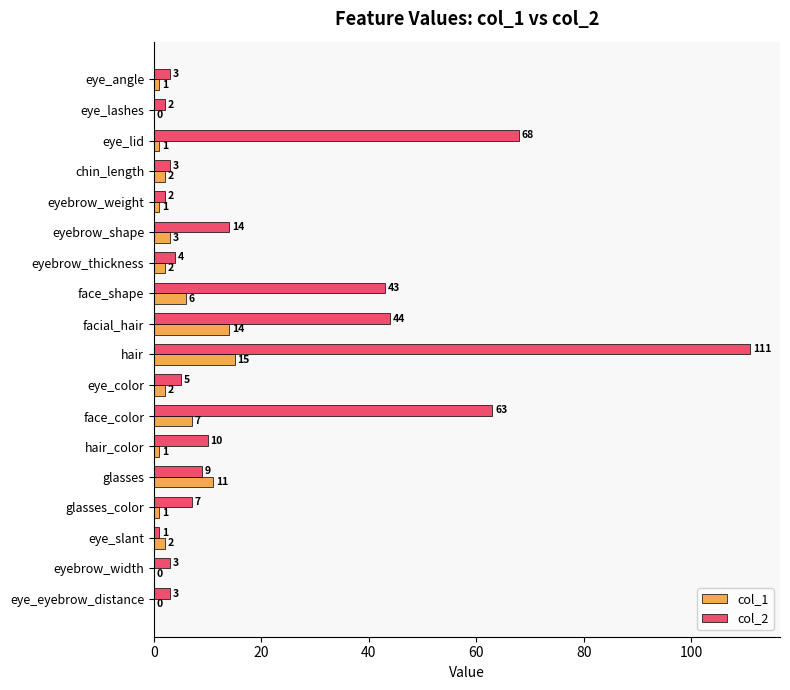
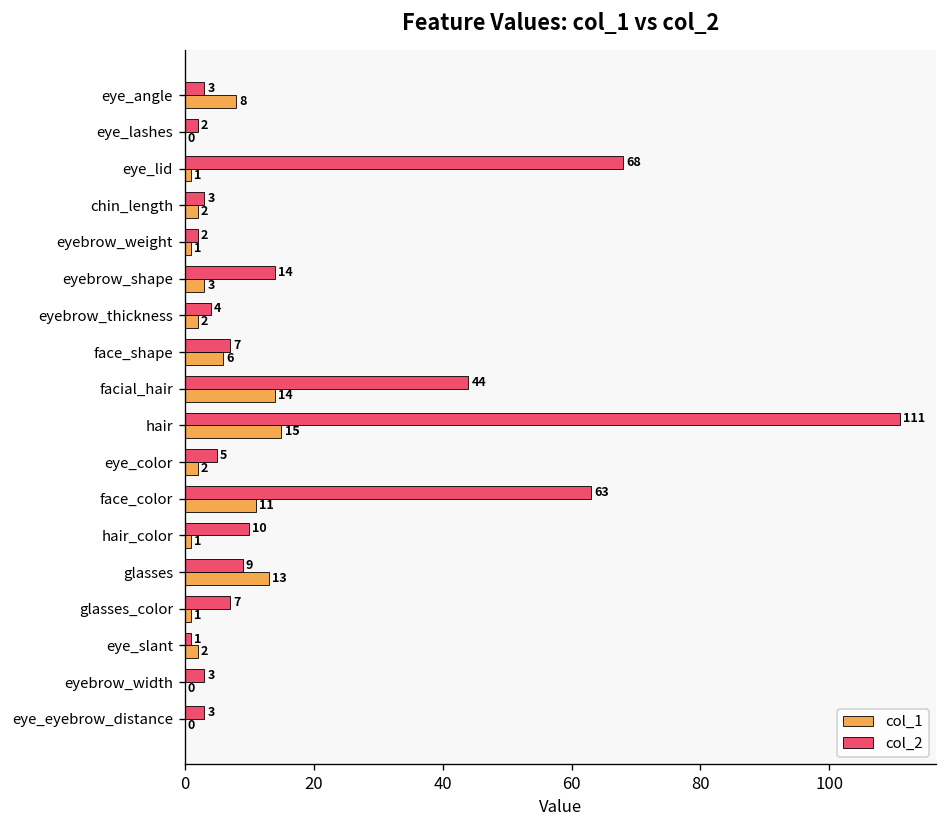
  {
    "col_1": {
-     "eye_angle": 1,
+     "eye_angle": 8,
      "eye_lashes": 0,
      "eye_lid": 1,
      "chin_length": 2,
      "eyebrow_weight": 1,
      "eyebrow_shape": 3,
      "eyebrow_thickness": 2,
      "face_shape": 6,
      "facial_hair": 14,
      "hair": 15,
      "eye_color": 2,
-     "face_color": 7,
+     "face_color": 11,
      "hair_color": 1,
-     "glasses": 11,
+     "glasses": 13,
      "glasses_color": 1,
      "eye_slant": 2,
      "eyebrow_width": 0,
      "eye_eyebrow_distance": 0
    },
    "col_2": {
      "eye_angle": 3,
      "eye_lashes": 2,
      "eye_lid": 68,
      "chin_length": 3,
      "eyebrow_weight": 2,
      "eyebrow_shape": 14,
      "eyebrow_thickness": 4,
-     "face_shape": 43,
+     "face_shape": 7,
      "facial_hair": 44,
      "hair": 111,
      "eye_color": 5,
      "face_color": 63,
      "hair_color": 10,
      "glasses": 9,
      "glasses_color": 7,
      "eye_slant": 1,
      "eyebrow_width": 3,
      "eye_eyebrow_distance": 3
    }
  }
